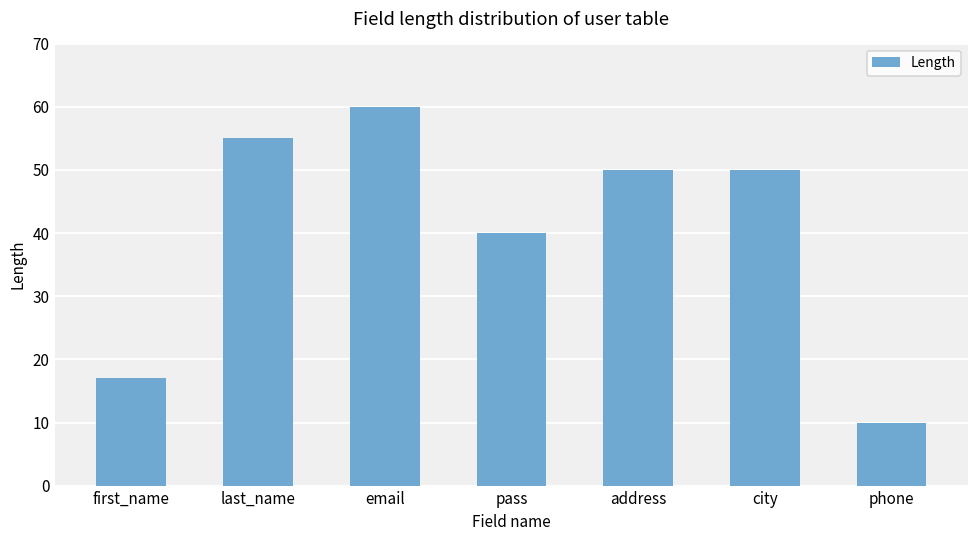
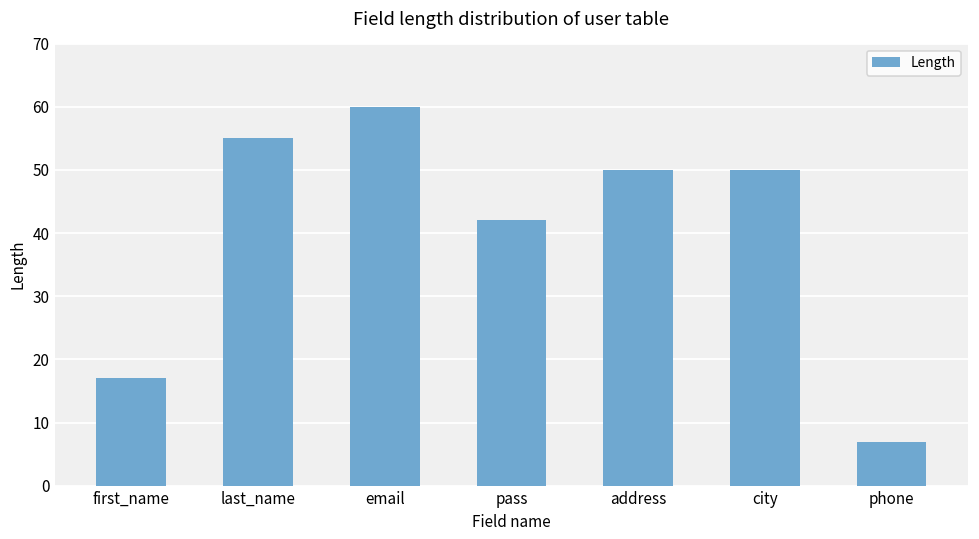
  {
    "first_name": 17,
    "last_name": 55,
    "email": 60,
-   "pass": 40,
+   "pass": 42,
    "address": 50,
    "city": 50,
-   "phone": 10
+   "phone": 7
  }
